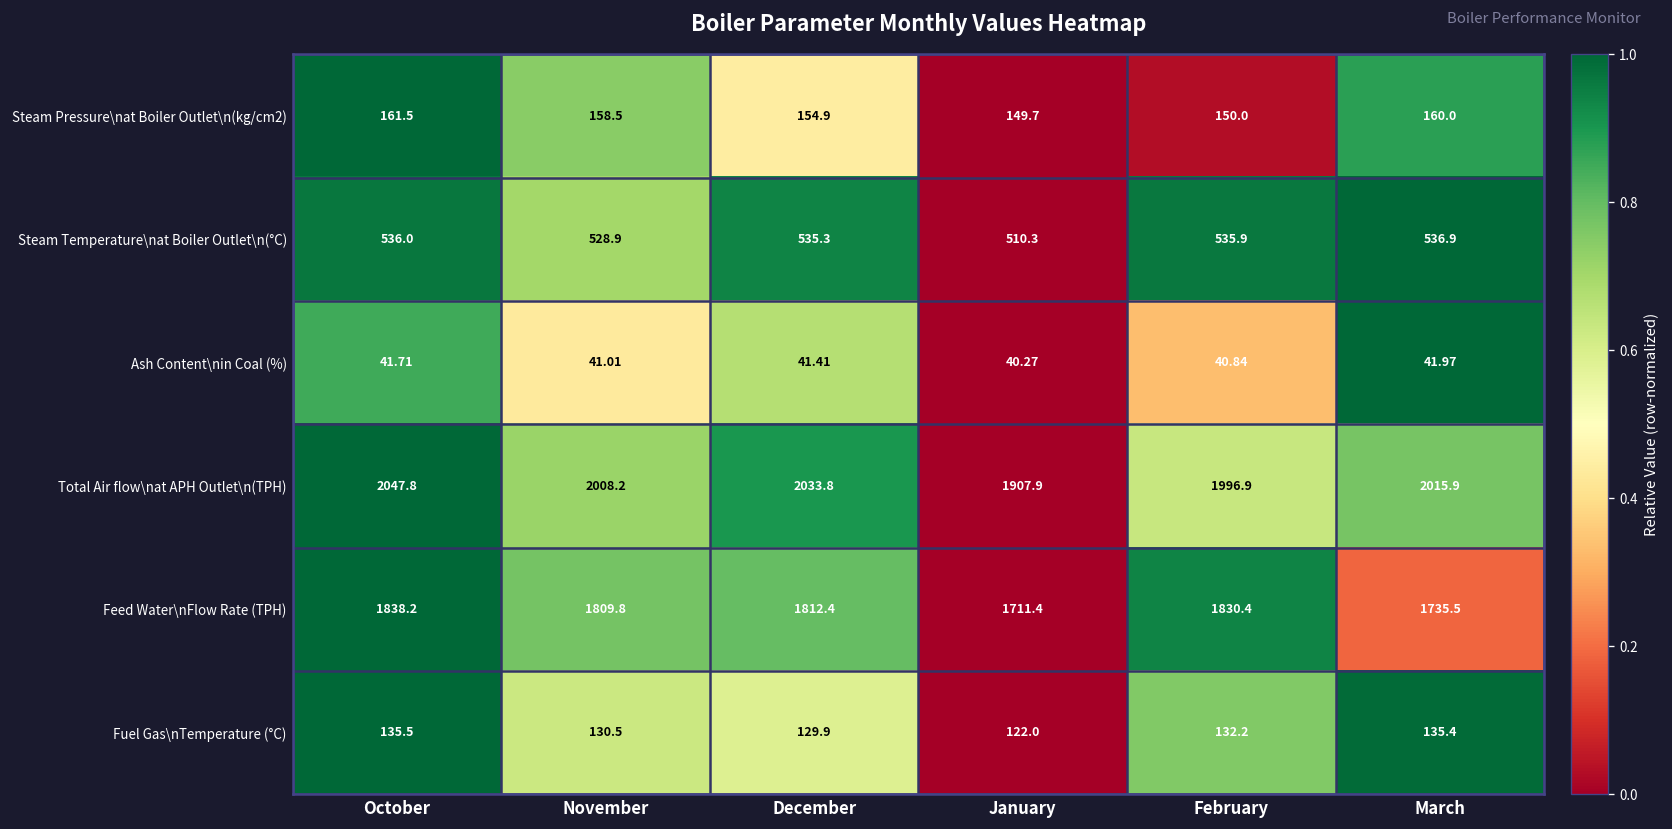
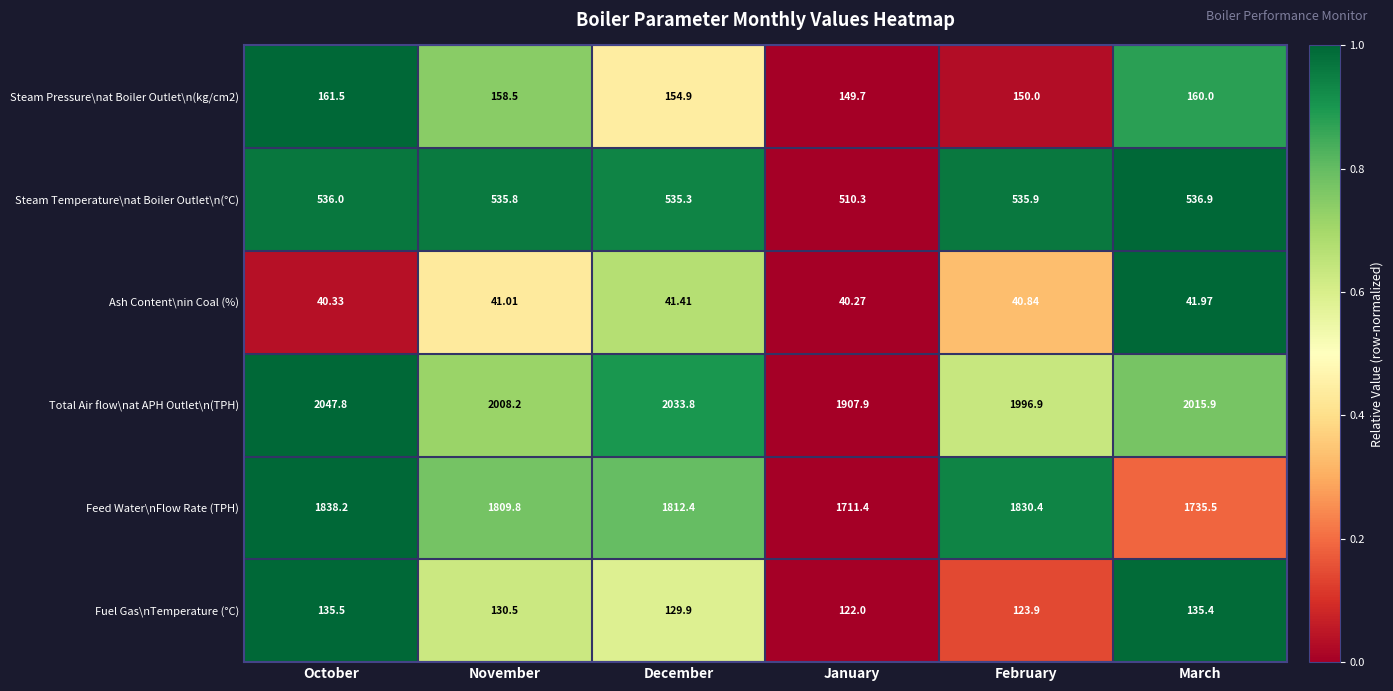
  {
    "Steam Pressure\\nat Boiler Outlet\\n(kg/cm2)": {
      "October": 161.5,
      "November": 158.5,
      "December": 154.9,
      "January": 149.7,
      "February": 150.0,
      "March": 160.0
    },
    "Steam Temperature\\nat Boiler Outlet\\n(°C)": {
      "October": 536.0,
-     "November": 528.9,
+     "November": 535.8,
      "December": 535.3,
      "January": 510.3,
      "February": 535.9,
      "March": 536.9
    },
    "Ash Content\\nin Coal (%)": {
-     "October": 41.71,
+     "October": 40.33,
      "November": 41.01,
      "December": 41.41,
      "January": 40.27,
      "February": 40.84,
      "March": 41.97
    },
    "Total Air flow\\nat APH Outlet\\n(TPH)": {
      "October": 2047.8,
      "November": 2008.2,
      "December": 2033.8,
      "January": 1907.9,
      "February": 1996.9,
      "March": 2015.9
    },
    "Feed Water\\nFlow Rate (TPH)": {
      "October": 1838.2,
      "November": 1809.8,
      "December": 1812.4,
      "January": 1711.4,
      "February": 1830.4,
      "March": 1735.5
    },
    "Fuel Gas\\nTemperature (°C)": {
      "October": 135.5,
      "November": 130.5,
      "December": 129.9,
      "January": 122.0,
-     "February": 132.2,
+     "February": 123.9,
      "March": 135.4
    }
  }
